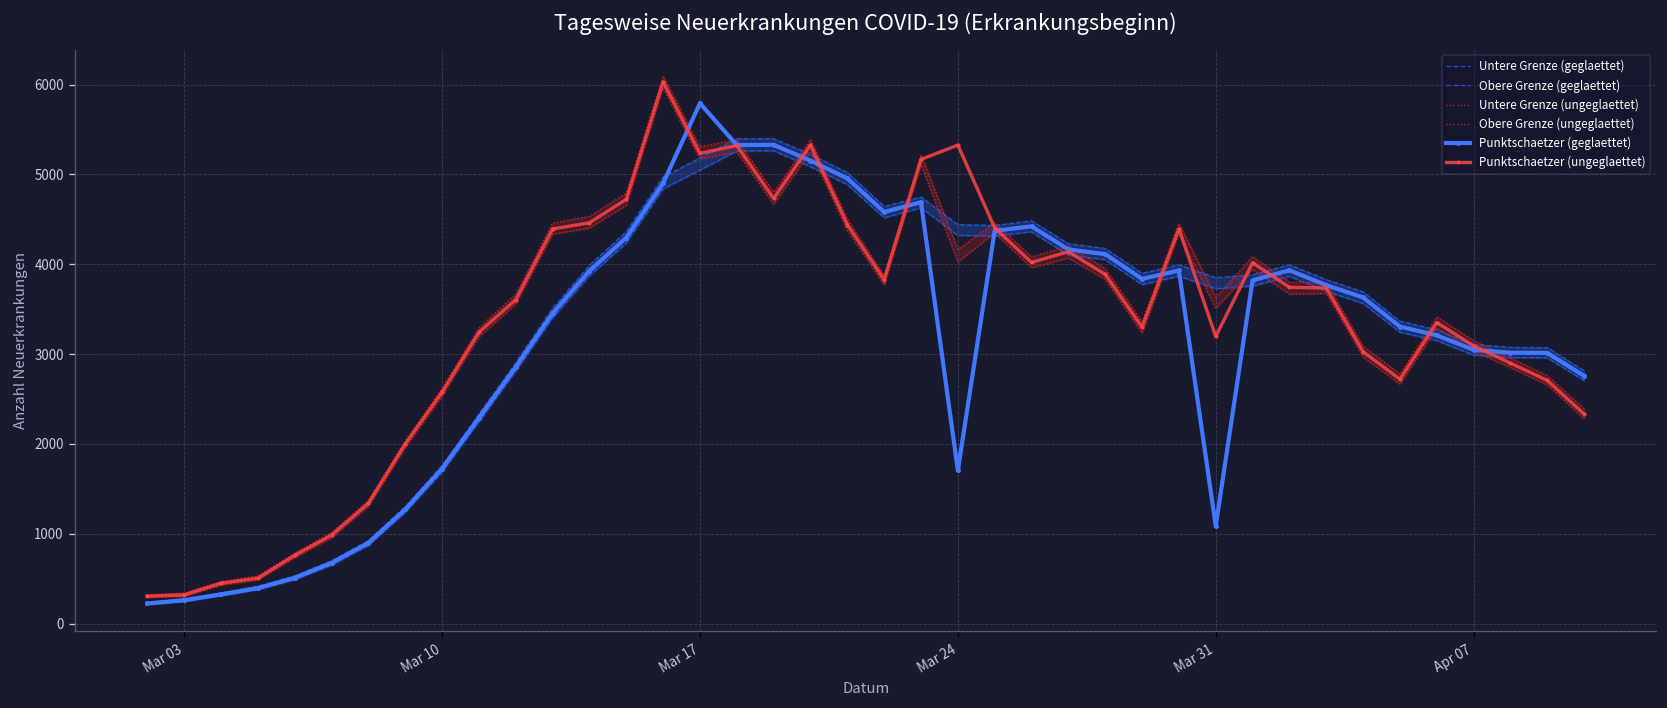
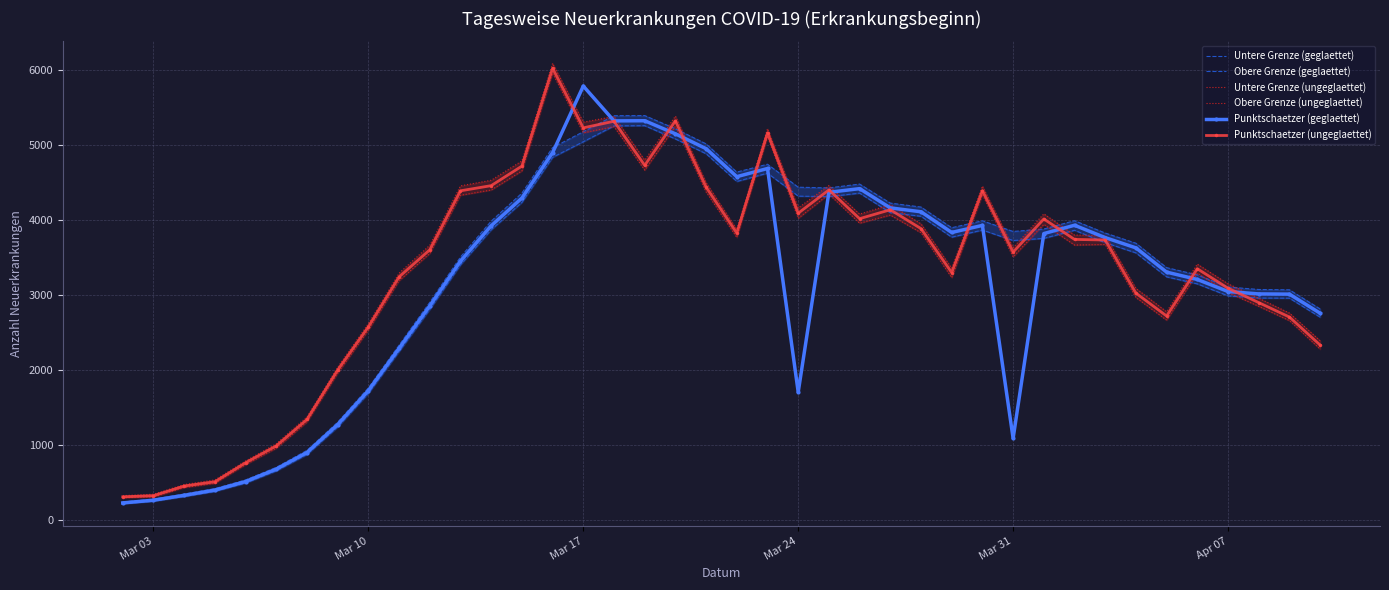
  {
    "Punktschaetzer (geglaettet)": {
      "Mar 10": 1700,
      "Mar 17": 5800,
      "Mar 24": 1700,
      "Mar 31": 1100
    },
    "Punktschaetzer (ungeglaettet)": {
      "Mar 10": 2600,
      "Mar 17": 5200,
-     "Mar 24": 5300,
-     "Mar 31": 3200
+     "Mar 24": 4100,
+     "Mar 31": 3600
    }
  }
